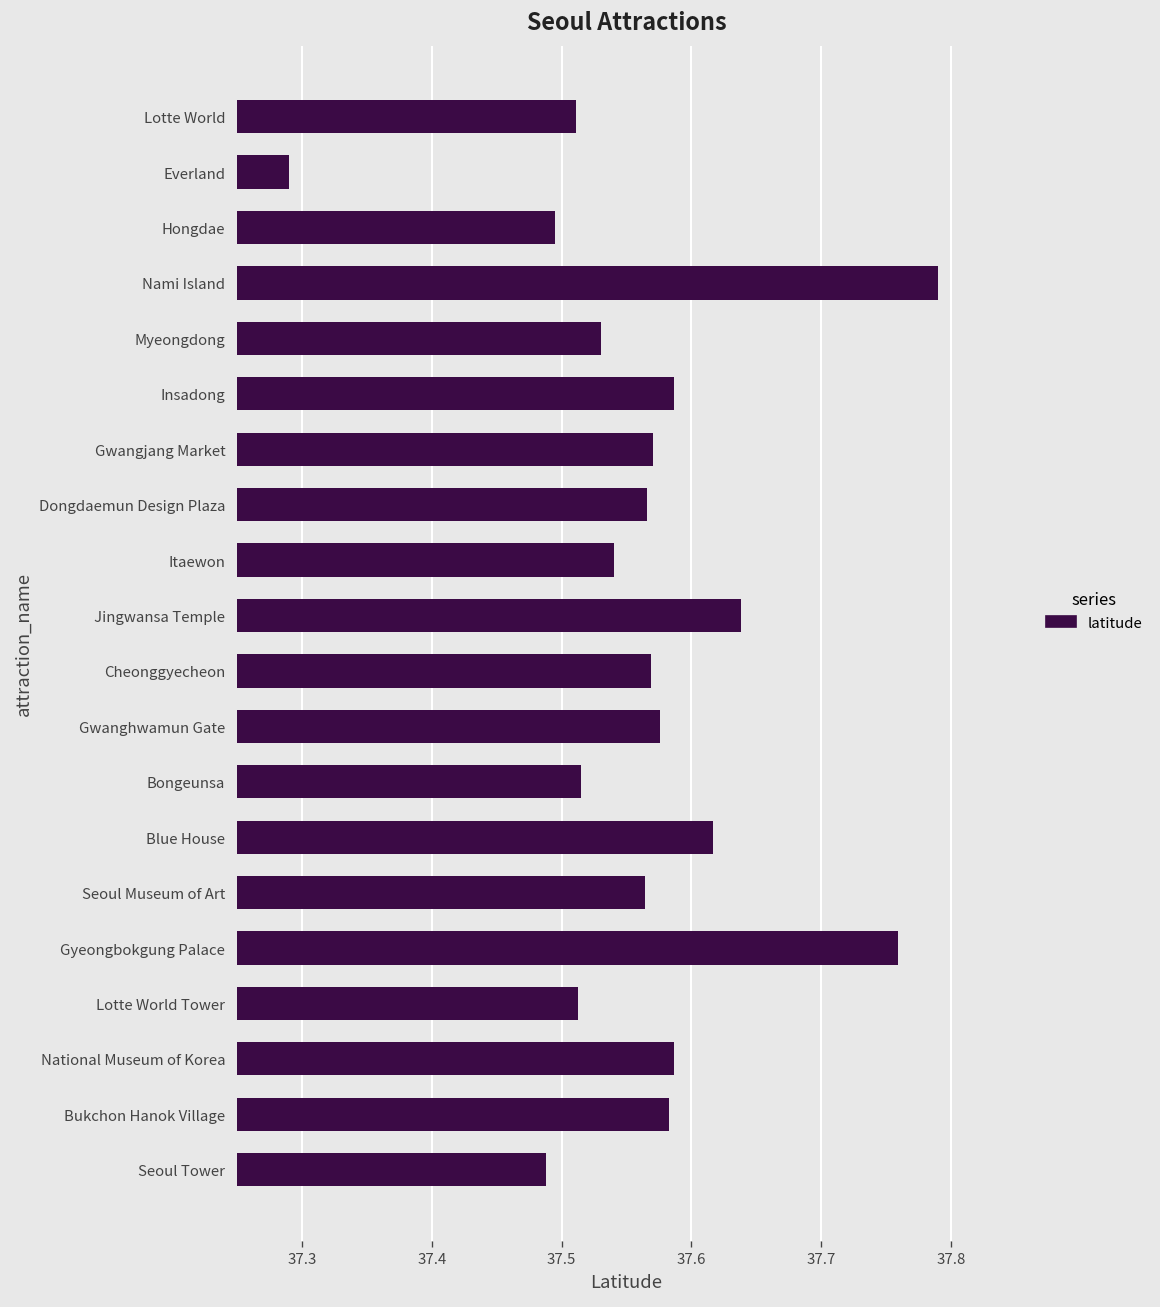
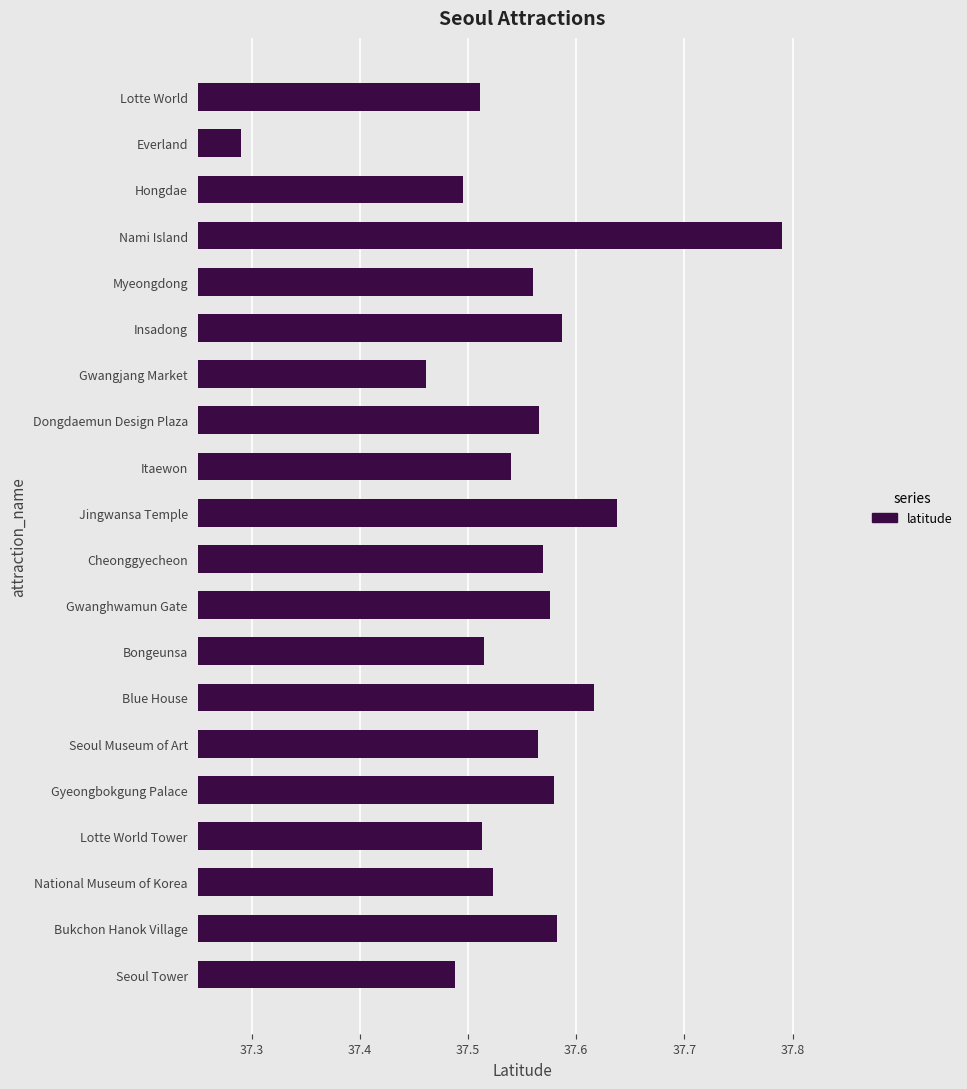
  {
    "Lotte World": 37.511,
    "Everland": 37.290,
    "Hongdae": 37.495,
    "Nami Island": 37.790,
-   "Myeongdong": 37.53,
+   "Myeongdong": 37.56,
    "Insadong": 37.586,
-   "Gwangjang Market": 37.570,
+   "Gwangjang Market": 37.461,
    "Dongdaemun Design Plaza": 37.565,
    "Itaewon": 37.540,
    "Jingwansa Temple": 37.638,
    "Cheonggyecheon": 37.569,
    "Gwanghwamun Gate": 37.576,
    "Bongeunsa": 37.515,
    "Blue House": 37.617,
    "Seoul Museum of Art": 37.564,
-   "Gyeongbokgung Palace": 37.759,
+   "Gyeongbokgung Palace": 37.580,
    "Lotte World Tower": 37.513,
-   "National Museum of Korea": 37.587,
+   "National Museum of Korea": 37.523,
    "Bukchon Hanok Village": 37.582,
    "Seoul Tower": 37.488
  }
